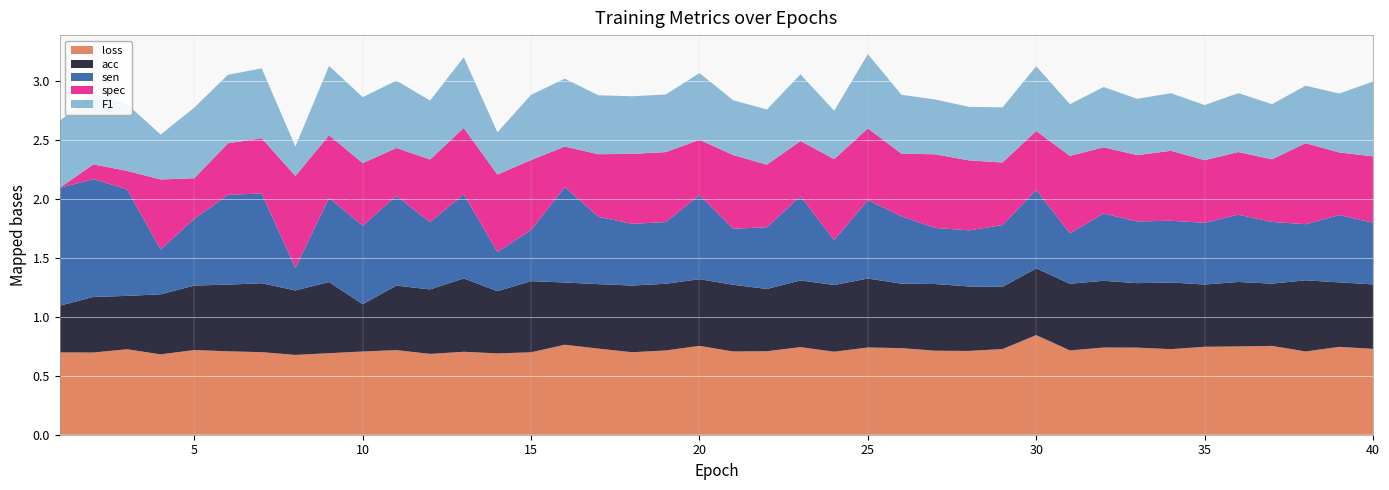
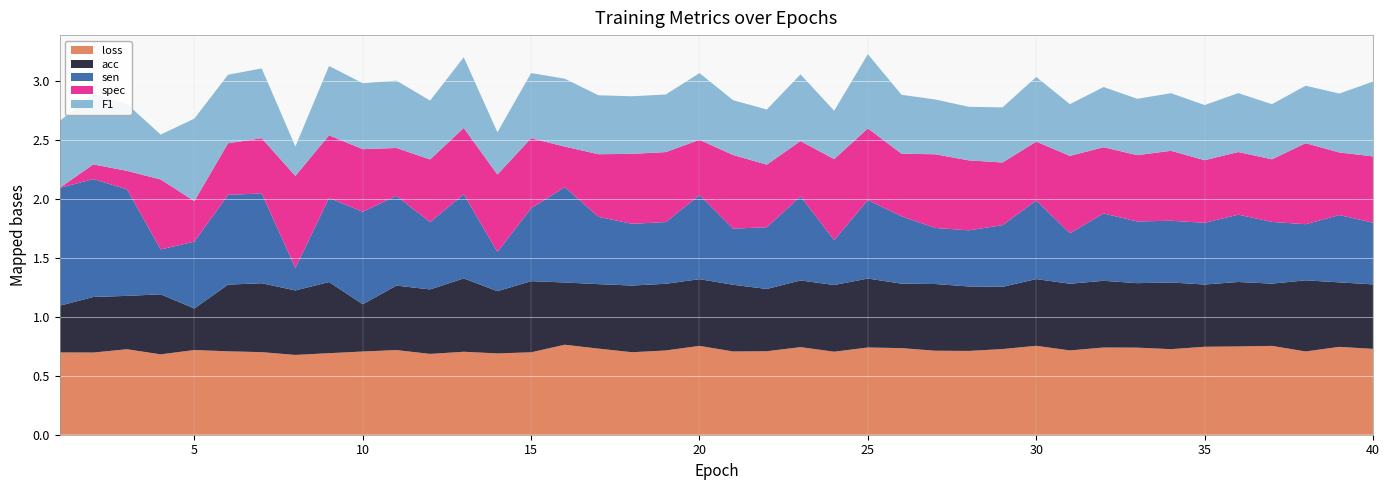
  {
    "loss": {
      "5": 0.72,
      "10": 0.71,
      "15": 0.70,
      "20": 0.75,
      "25": 0.74,
-     "30": 0.85,
+     "30": 0.75,
      "35": 0.75,
      "40": 0.73
    },
    "acc": {
-     "5": 0.55,
+     "5": 0.35,
      "10": 0.40,
      "15": 0.60,
      "20": 0.57,
      "25": 0.58,
      "30": 0.57,
      "35": 0.53,
      "40": 0.55
    },
    "sen": {
      "5": 0.57,
-     "10": 0.67,
-     "15": 0.43,
+     "10": 0.78,
+     "15": 0.62,
      "20": 0.71,
      "25": 0.67,
      "30": 0.67,
      "35": 0.52,
      "40": 0.52
    },
    "spec": {
      "5": 0.34,
      "10": 0.53,
      "15": 0.59,
      "20": 0.47,
      "25": 0.61,
      "30": 0.50,
      "35": 0.53,
      "40": 0.56
    },
    "F1": {
-     "5": 0.6,
+     "5": 0.7,
      "10": 0.56,
      "15": 0.55,
      "20": 0.57,
      "25": 0.63,
      "30": 0.55,
      "35": 0.47,
      "40": 0.63
    }
  }
